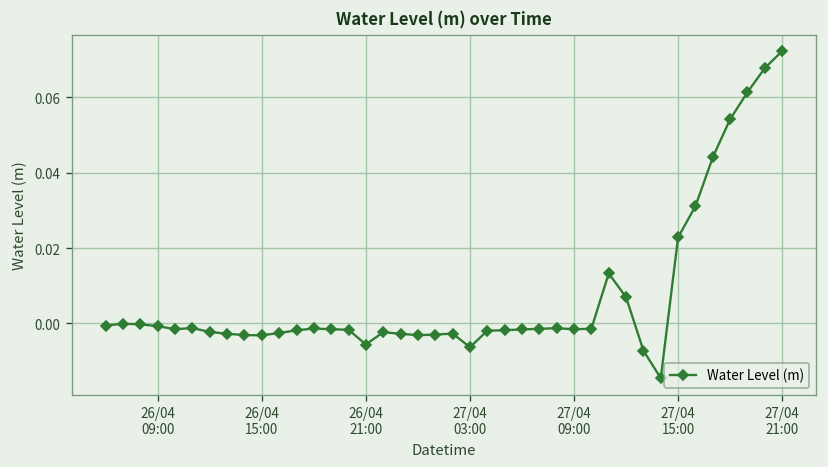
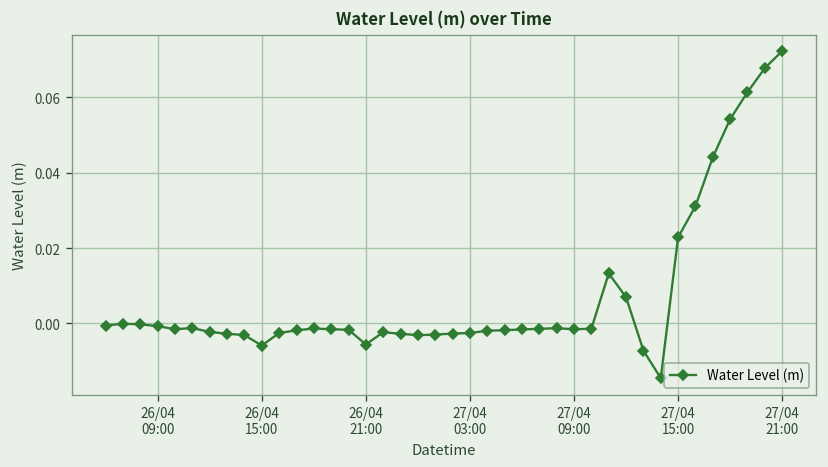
  {
    "26/04 09:00": -0.001,
-   "26/04 15:00": -0.003,
+   "26/04 15:00": -0.006,
    "26/04 21:00": -0.006,
-   "27/04 03:00": -0.006,
+   "27/04 03:00": -0.003,
    "27/04 09:00": -0.002,
    "27/04 15:00": 0.023,
    "27/04 21:00": 0.072
  }
